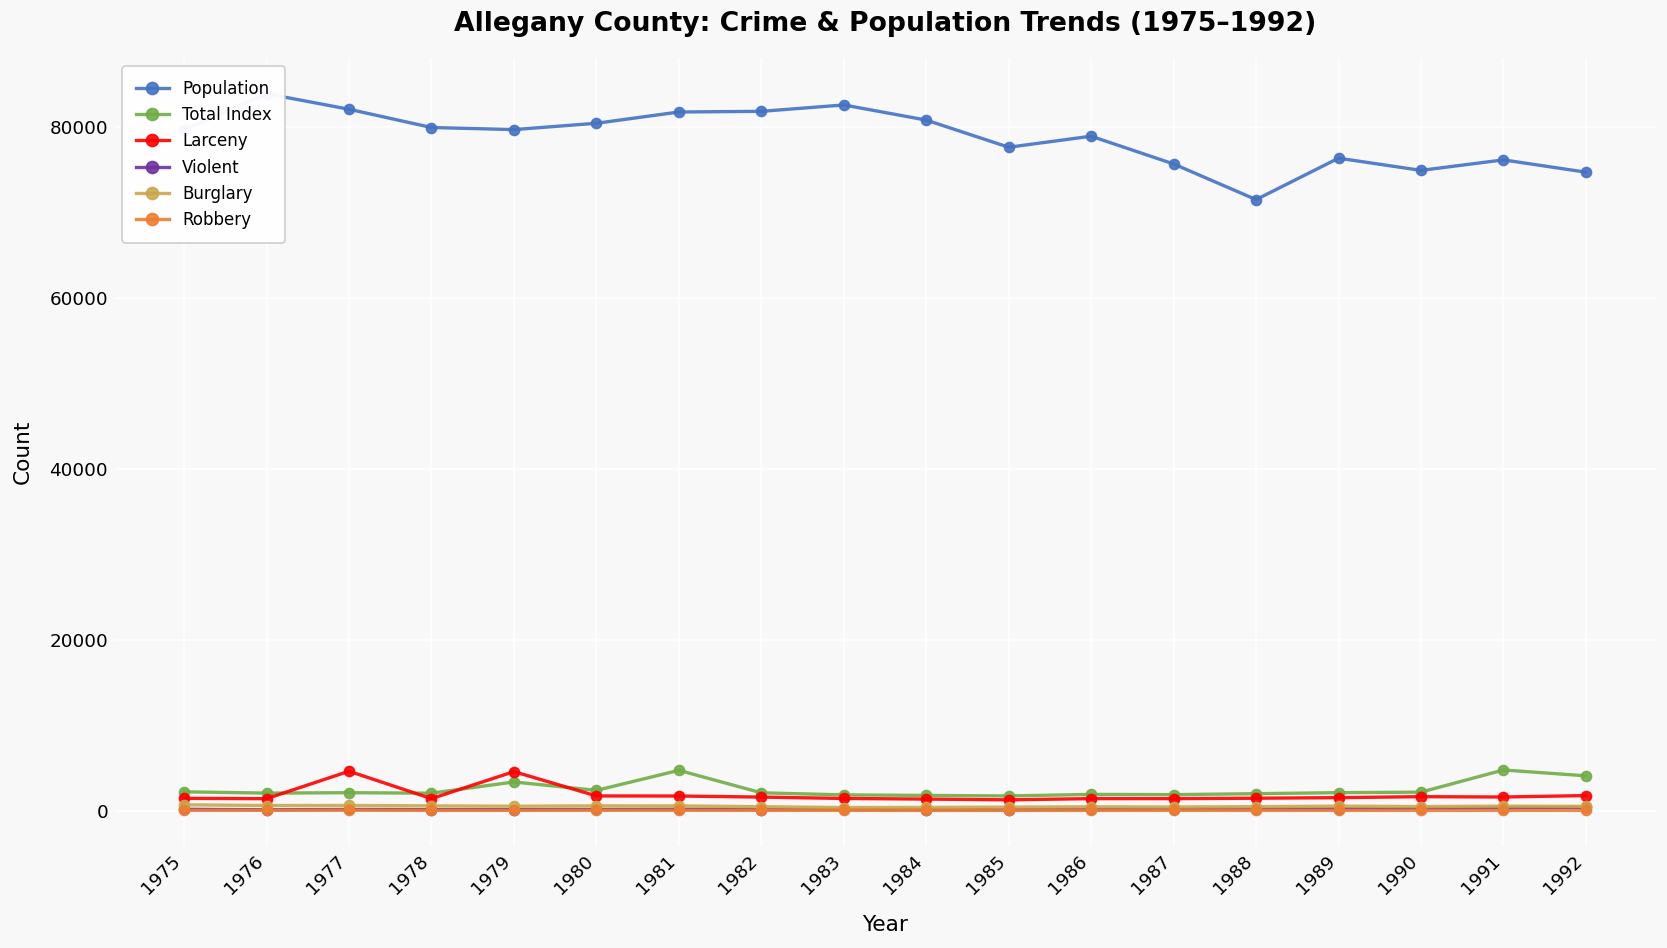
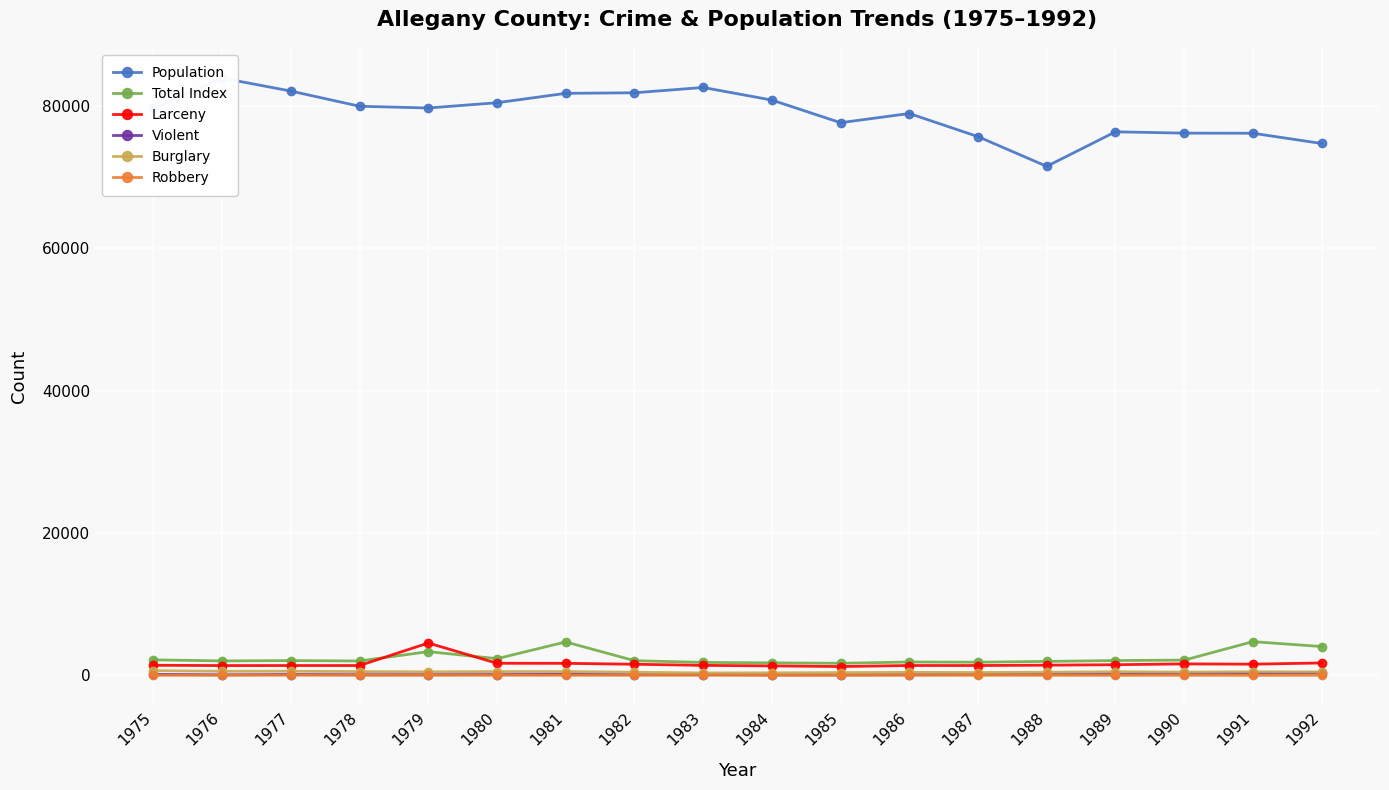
  {
    "Population": {
      "1977": 82000,
      "1978": 80000,
      "1979": 80000,
      "1980": 80000,
      "1981": 82000,
      "1982": 82000,
      "1983": 83000,
      "1984": 81000,
      "1985": 78000,
      "1986": 79000,
      "1987": 76000,
      "1988": 72000,
      "1989": 76000,
-     "1990": 75000,
+     "1990": 76000,
      "1991": 76000,
      "1992": 75000
    },
    "Total Index": {
      "1975": 2000,
      "1976": 2000,
      "1977": 2000,
      "1978": 2000,
      "1979": 3000,
      "1980": 2000,
      "1981": 5000,
      "1982": 2000,
      "1983": 2000,
      "1984": 2000,
      "1985": 2000,
      "1986": 2000,
      "1987": 2000,
      "1988": 2000,
      "1989": 2000,
      "1990": 2000,
      "1991": 5000,
      "1992": 4000
    },
    "Larceny": {
      "1975": 1000,
      "1976": 1000,
-     "1977": 5000,
+     "1977": 1000,
      "1978": 1000,
      "1979": 5000,
      "1980": 2000,
      "1981": 2000,
      "1982": 2000,
      "1983": 1000,
      "1984": 1000,
      "1985": 1000,
      "1986": 1000,
      "1987": 1000,
      "1988": 1000,
      "1989": 2000,
      "1990": 2000,
      "1991": 2000,
      "1992": 2000
    },
    "Burglary": {
      "1975": 1000,
      "1976": 1000,
      "1977": 1000,
      "1978": 1000,
      "1979": 1000,
      "1980": 1000,
      "1981": 1000
    }
  }
